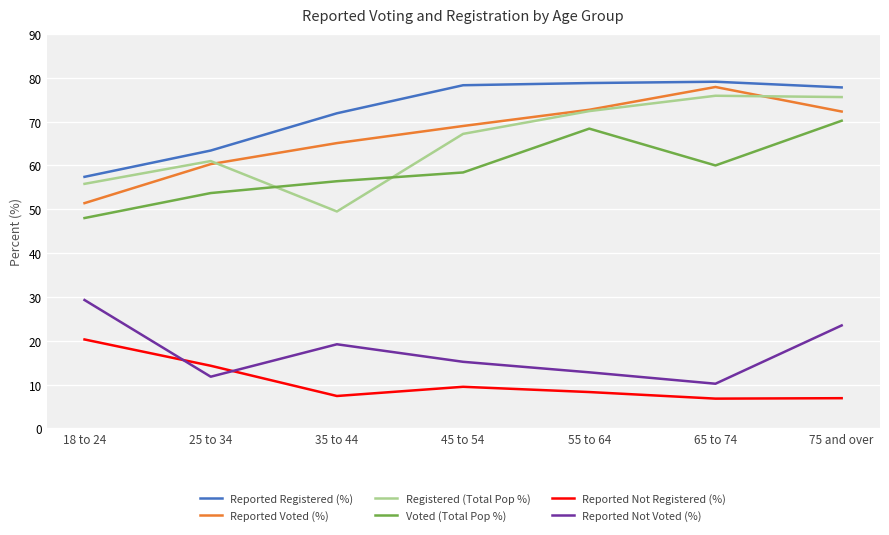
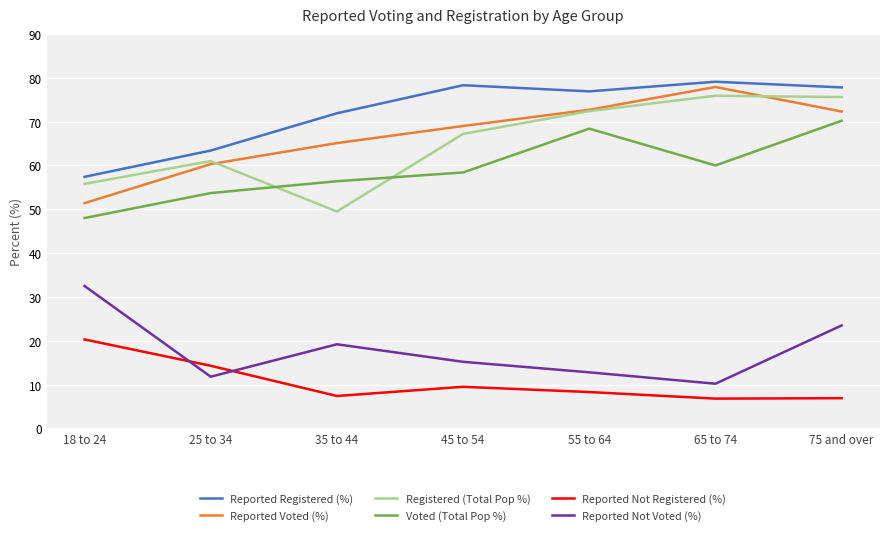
  {
    "Reported Registered (%)": {
      "18 to 24": 57,
      "25 to 34": 63,
      "35 to 44": 72,
      "45 to 54": 78,
-     "55 to 64": 79,
+     "55 to 64": 77,
      "65 to 74": 79,
      "75 and over": 78
    },
    "Reported Voted (%)": {
      "18 to 24": 51,
      "25 to 34": 60,
      "35 to 44": 65,
      "45 to 54": 69,
      "65 to 74": 78,
      "75 and over": 72
    },
    "Registered (Total Pop %)": {
      "18 to 24": 56,
      "25 to 34": 61,
      "35 to 44": 50,
      "45 to 54": 67,
      "65 to 74": 76,
      "75 and over": 76
    },
    "Voted (Total Pop %)": {
      "18 to 24": 48,
      "25 to 34": 54,
      "35 to 44": 56,
      "45 to 54": 58,
      "55 to 64": 68,
      "65 to 74": 60,
      "75 and over": 70
    },
    "Reported Not Registered (%)": {
      "18 to 24": 20,
      "25 to 34": 14,
      "35 to 44": 7,
      "45 to 54": 10,
      "55 to 64": 8,
      "65 to 74": 7,
      "75 and over": 7
    },
    "Reported Not Voted (%)": {
-     "18 to 24": 29,
+     "18 to 24": 33,
      "25 to 34": 12,
      "35 to 44": 19,
      "45 to 54": 15,
      "55 to 64": 13,
      "65 to 74": 10,
      "75 and over": 24
    }
  }
